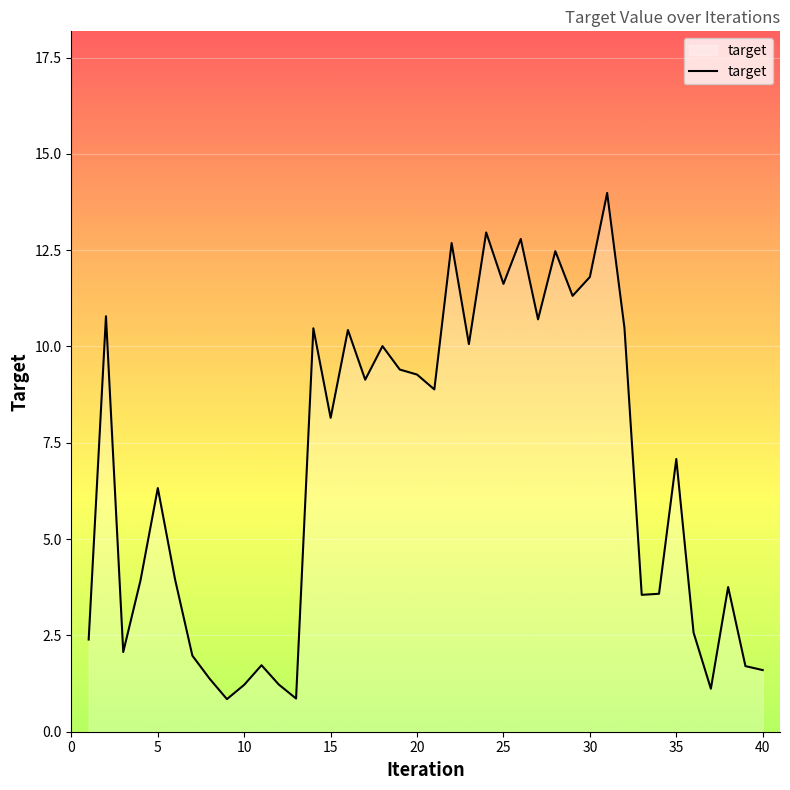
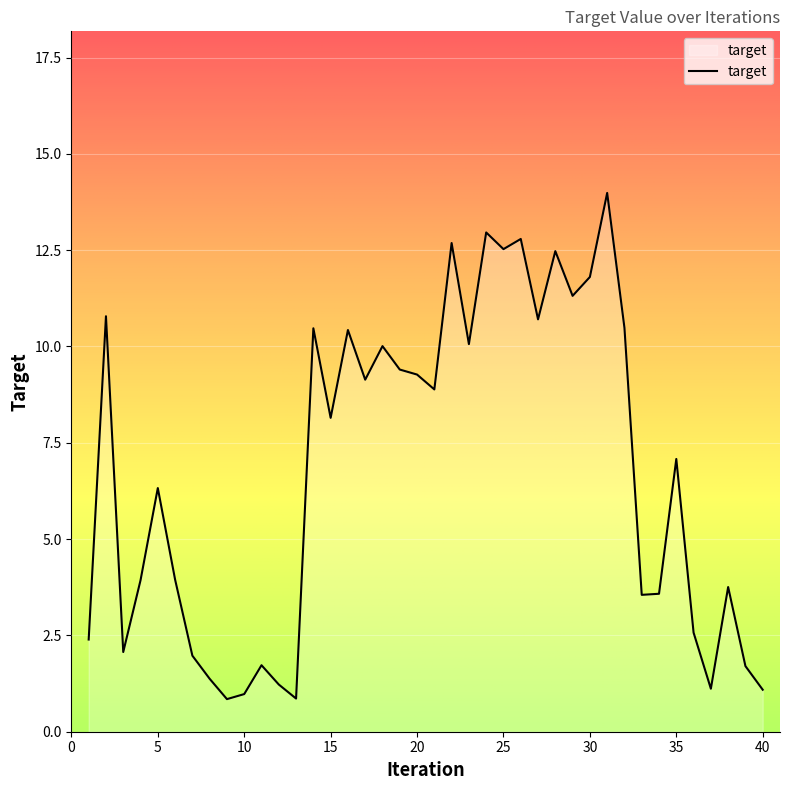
  {
    "5": 6.3,
-   "10": 1.2,
+   "10": 1.0,
    "15": 8.1,
    "20": 9.3,
-   "25": 11.6,
+   "25": 12.5,
    "30": 11.8,
    "35": 7.1,
-   "40": 1.6
+   "40": 1.1
  }
